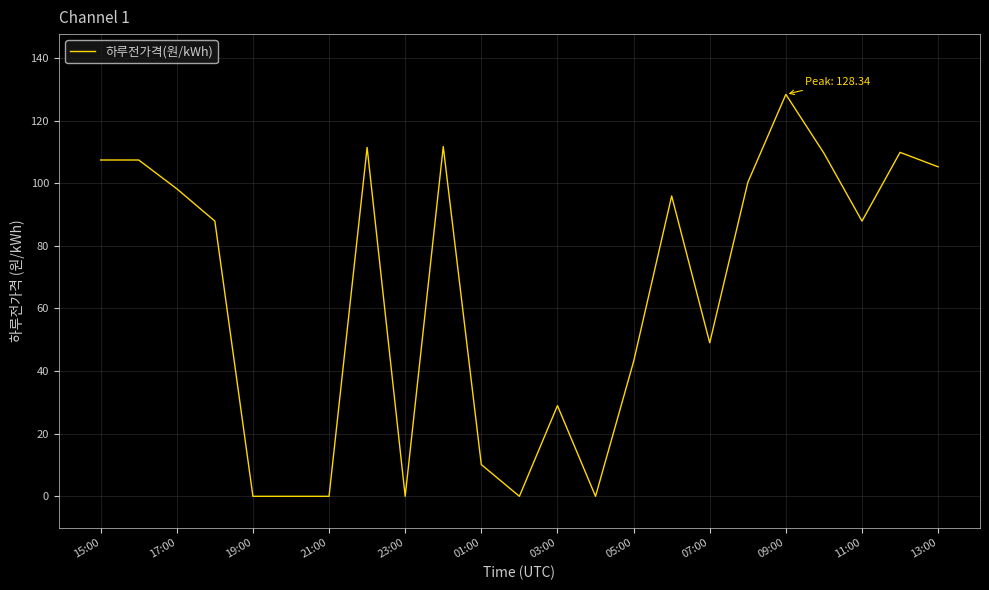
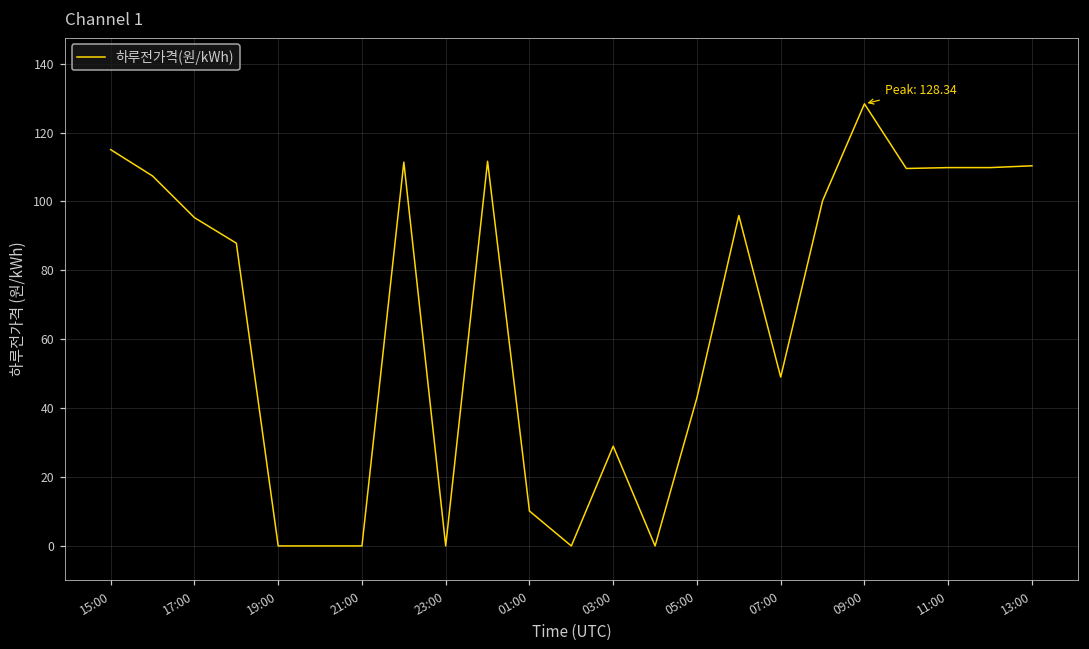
  {
-   "15:00": 107,
-   "17:00": 98,
+   "15:00": 115,
+   "17:00": 95,
    "19:00": 0,
    "21:00": 0,
    "23:00": 0,
    "01:00": 10,
    "03:00": 29,
    "05:00": 43,
    "07:00": 49,
-   "11:00": 88,
-   "13:00": 105
+   "11:00": 110,
+   "13:00": 110
  }
